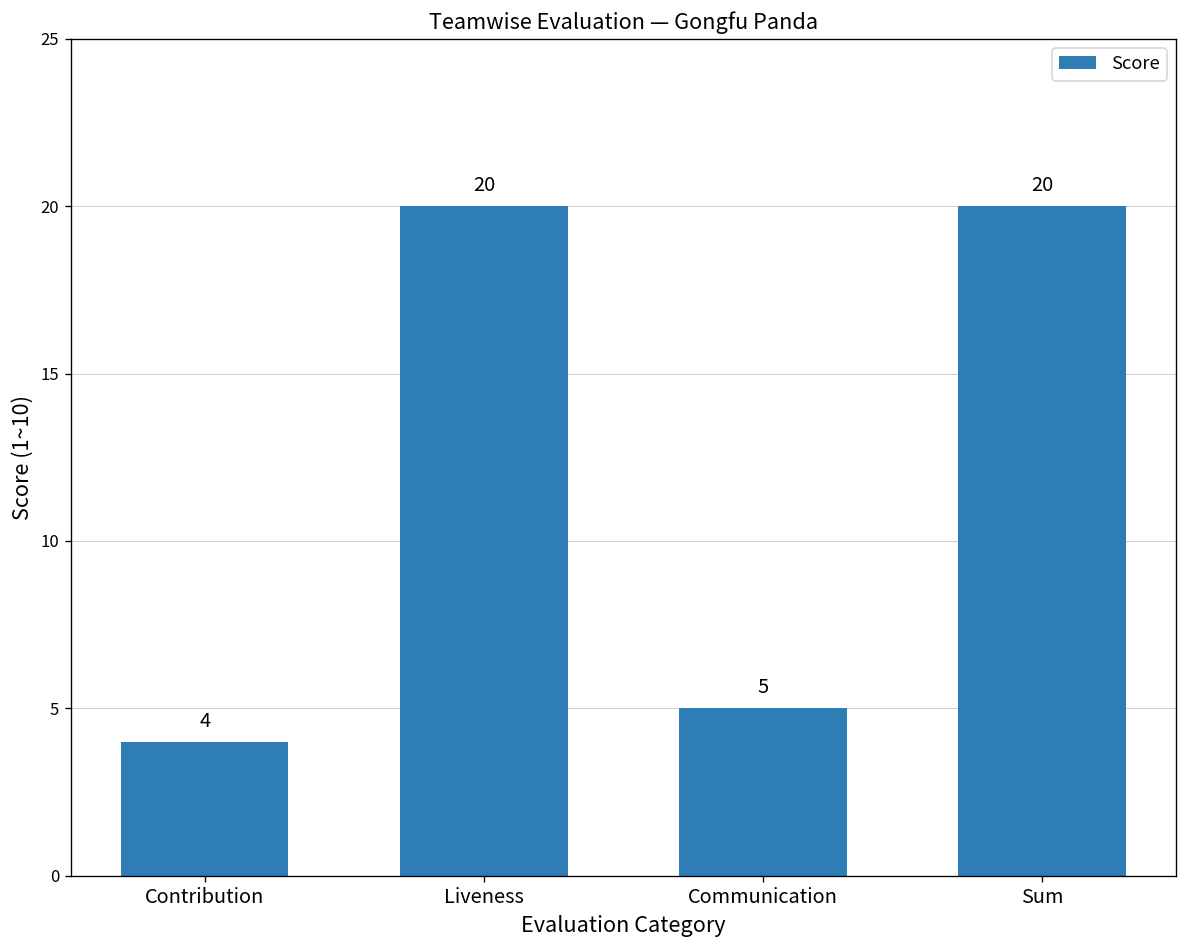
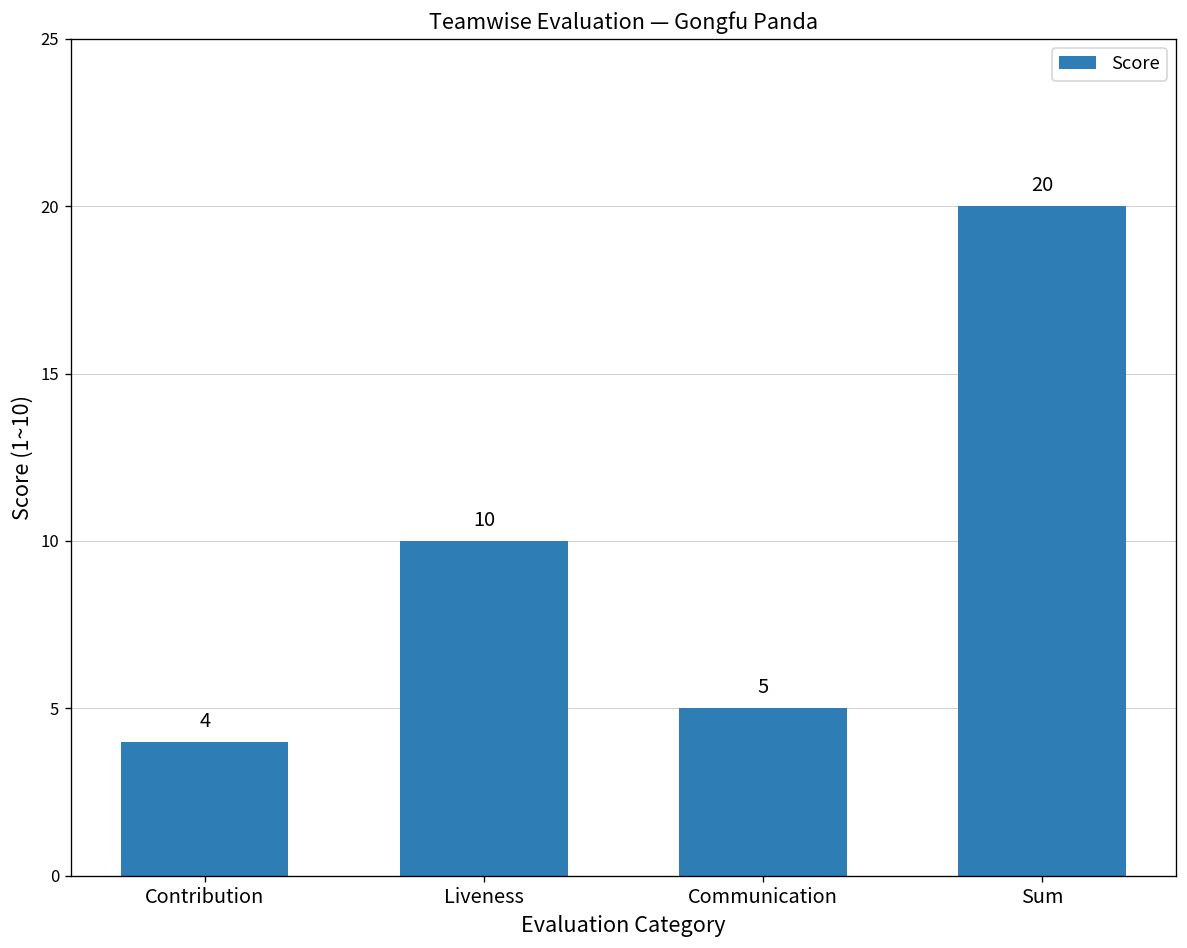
  {
    "Contribution": 4,
-   "Liveness": 20,
+   "Liveness": 10,
    "Communication": 5,
    "Sum": 20
  }
